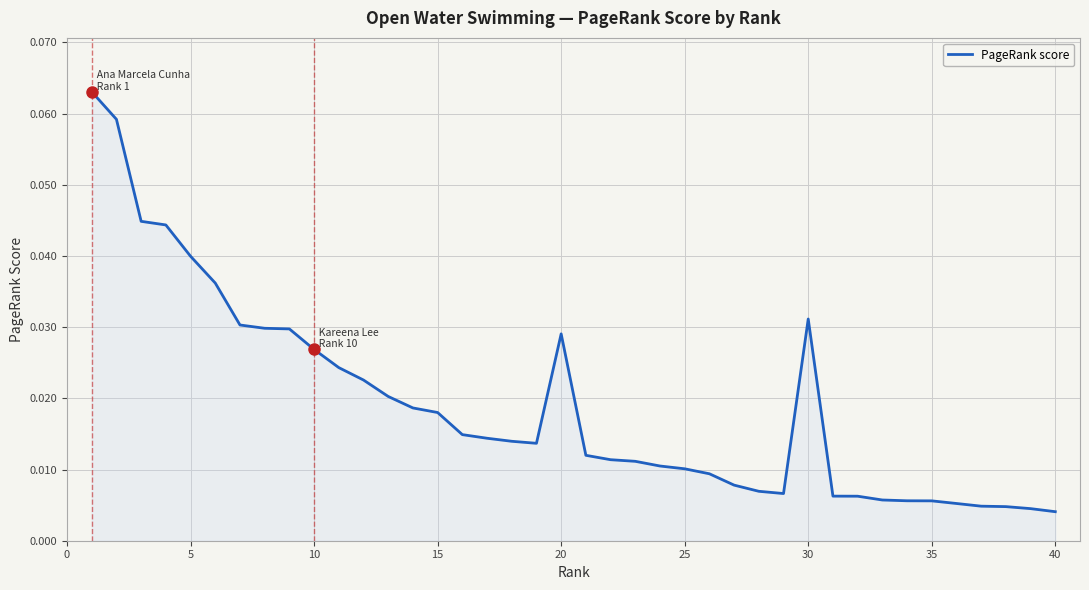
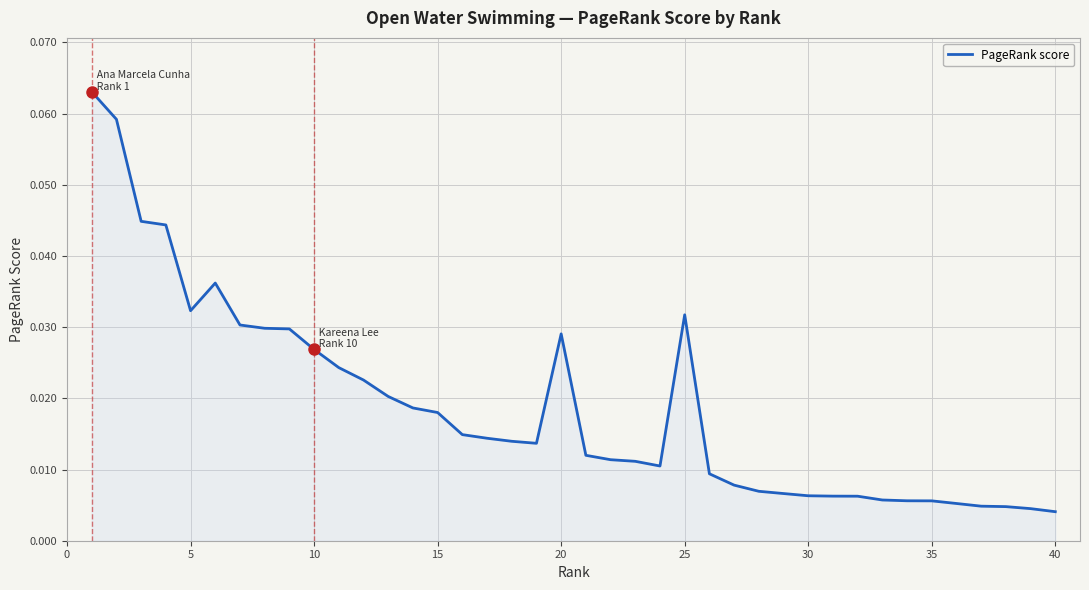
  {
    "PageRank score": {
-     "5": 0.040,
+     "5": 0.032,
      "15": 0.018,
      "20": 0.029,
-     "25": 0.010,
-     "30": 0.031,
+     "25": 0.032,
+     "30": 0.006,
      "35": 0.006,
      "40": 0.004
    }
  }
